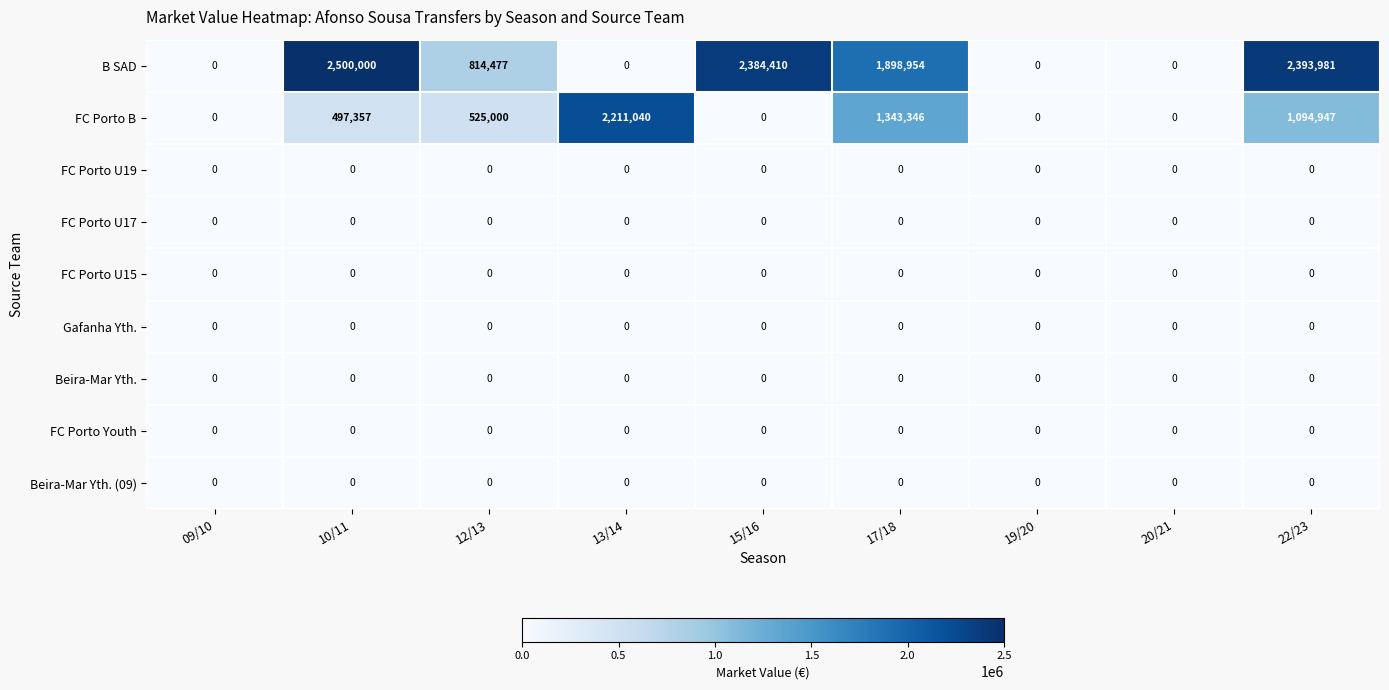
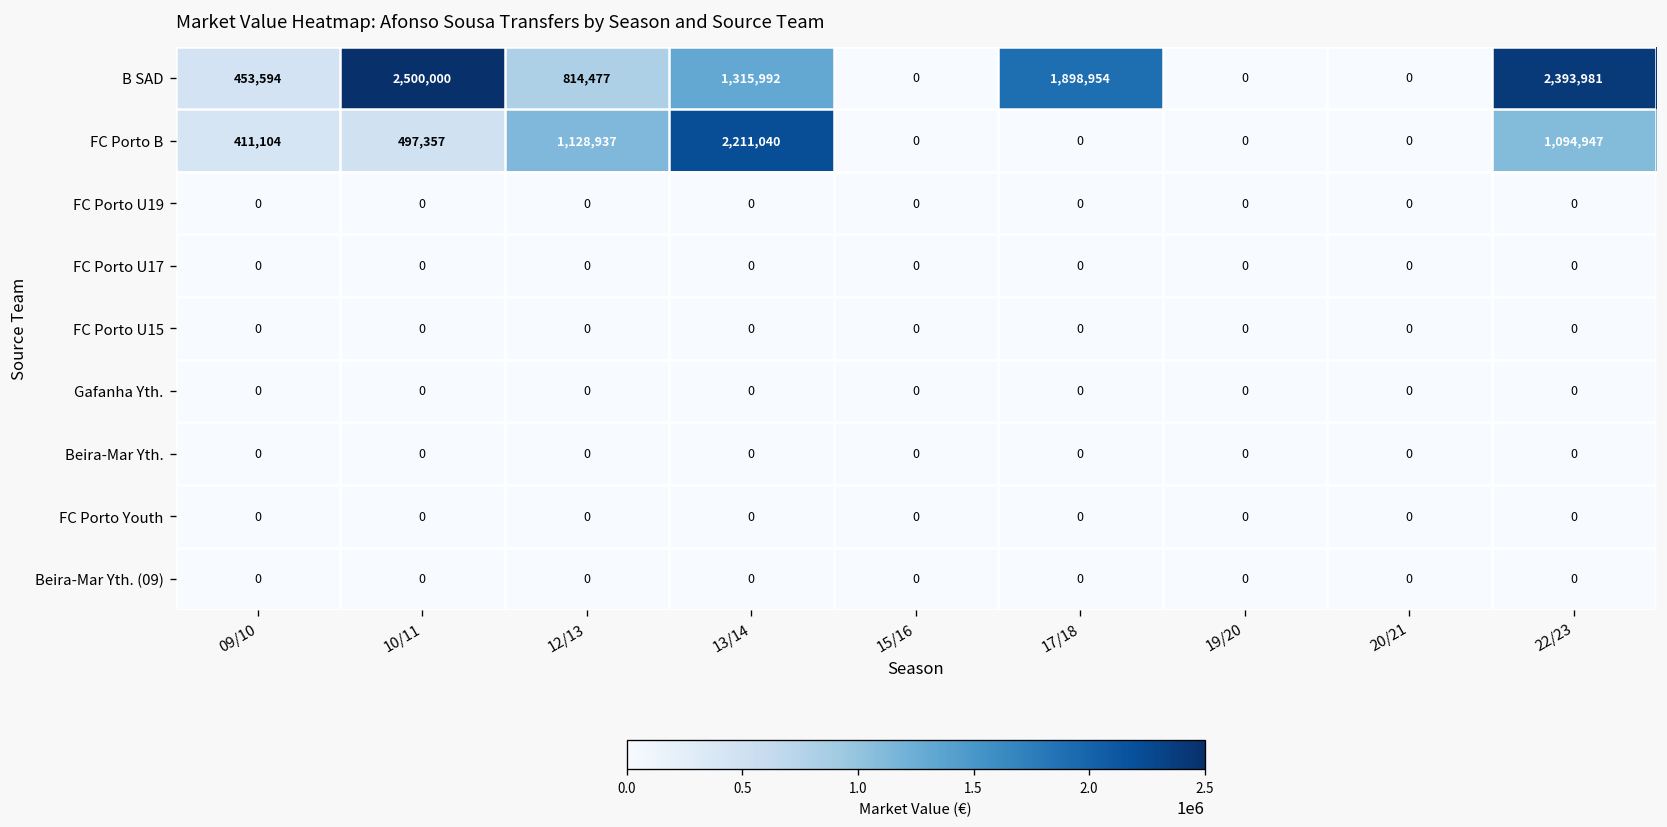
  {
    "B SAD": {
-     "09/10": "0",
+     "09/10": "453,594",
      "10/11": "2,500,000",
      "12/13": "814,477",
-     "13/14": "0",
-     "15/16": "2,384,410",
+     "13/14": "1,315,992",
+     "15/16": "0",
      "17/18": "1,898,954",
      "19/20": "0",
      "20/21": "0",
      "22/23": "2,393,981"
    },
    "FC Porto B": {
-     "09/10": "0",
+     "09/10": "411,104",
      "10/11": "497,357",
-     "12/13": "525,000",
+     "12/13": "1,128,937",
      "13/14": "2,211,040",
      "15/16": "0",
-     "17/18": "1,343,346",
+     "17/18": "0",
      "19/20": "0",
      "20/21": "0",
      "22/23": "1,094,947"
    },
    "FC Porto U19": {
      "09/10": "0",
      "10/11": "0",
      "12/13": "0",
      "13/14": "0",
      "15/16": "0",
      "17/18": "0",
      "19/20": "0",
      "20/21": "0",
      "22/23": "0"
    },
    "FC Porto U17": {
      "09/10": "0",
      "10/11": "0",
      "12/13": "0",
      "13/14": "0",
      "15/16": "0",
      "17/18": "0",
      "19/20": "0",
      "20/21": "0",
      "22/23": "0"
    },
    "FC Porto U15": {
      "09/10": "0",
      "10/11": "0",
      "12/13": "0",
      "13/14": "0",
      "15/16": "0",
      "17/18": "0",
      "19/20": "0",
      "20/21": "0",
      "22/23": "0"
    },
    "Gafanha Yth.": {
      "09/10": "0",
      "10/11": "0",
      "12/13": "0",
      "13/14": "0",
      "15/16": "0",
      "17/18": "0",
      "19/20": "0",
      "20/21": "0",
      "22/23": "0"
    },
    "Beira-Mar Yth.": {
      "09/10": "0",
      "10/11": "0",
      "12/13": "0",
      "13/14": "0",
      "15/16": "0",
      "17/18": "0",
      "19/20": "0",
      "20/21": "0",
      "22/23": "0"
    },
    "FC Porto Youth": {
      "09/10": "0",
      "10/11": "0",
      "12/13": "0",
      "13/14": "0",
      "15/16": "0",
      "17/18": "0",
      "19/20": "0",
      "20/21": "0",
      "22/23": "0"
    },
    "Beira-Mar Yth. (09)": {
      "09/10": "0",
      "10/11": "0",
      "12/13": "0",
      "13/14": "0",
      "15/16": "0",
      "17/18": "0",
      "19/20": "0",
      "20/21": "0",
      "22/23": "0"
    }
  }
